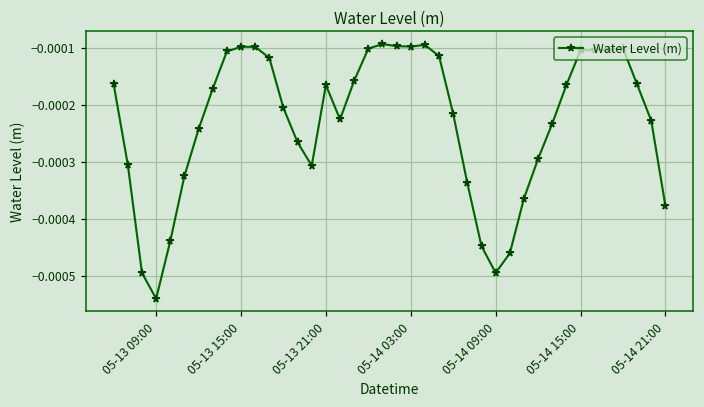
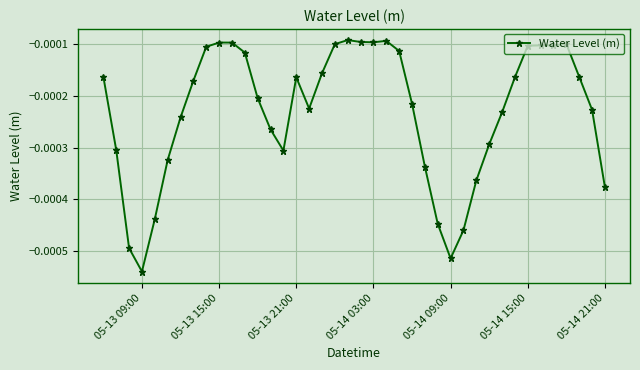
  {
    "05-13 09:00": -0.00054,
    "05-13 15:00": -0.00010,
    "05-13 21:00": -0.00016,
    "05-14 03:00": -0.00010,
-   "05-14 09:00": -0.00049,
+   "05-14 09:00": -0.00051,
    "05-14 21:00": -0.00038
  }
